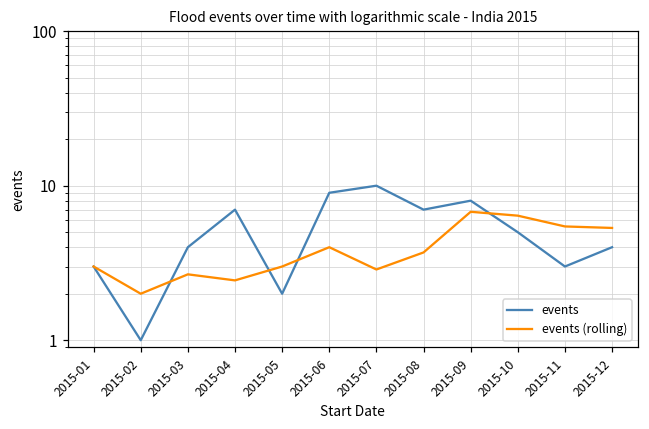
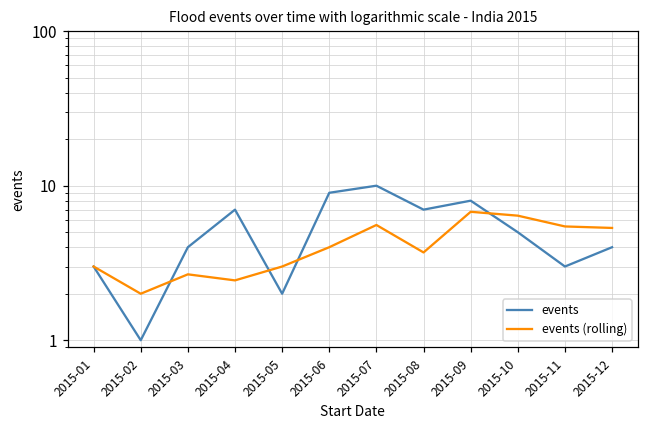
  {
    "events": {
      "2015-02": 1.0,
      "2015-03": 4.0,
      "2015-04": 7,
      "2015-05": 2.0,
      "2015-06": 9,
      "2015-07": 10,
      "2015-08": 7,
      "2015-09": 8,
      "2015-10": 5.0,
      "2015-11": 3.0,
      "2015-12": 4.0
    },
    "events (rolling)": {
      "2015-02": 2.0,
      "2015-03": 2.7,
      "2015-04": 2.4,
      "2015-05": 3.0,
      "2015-06": 4.0,
-     "2015-07": 2.9,
+     "2015-07": 5.6,
      "2015-08": 3.7,
      "2015-09": 7,
      "2015-10": 6,
      "2015-11": 5.5,
      "2015-12": 5.3
    }
  }
